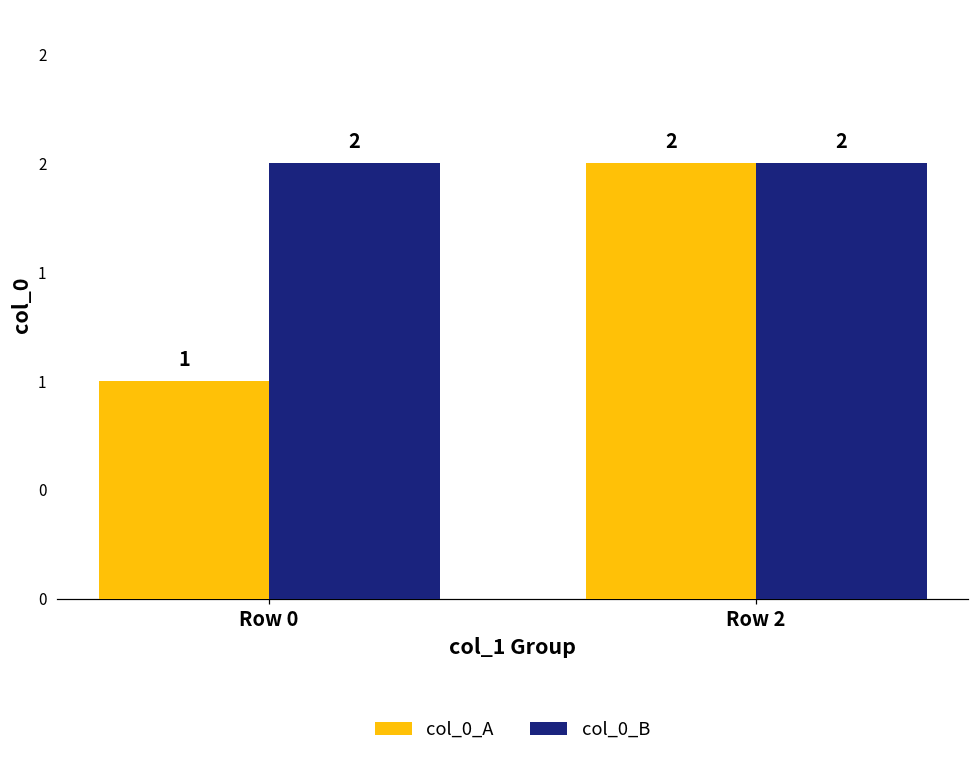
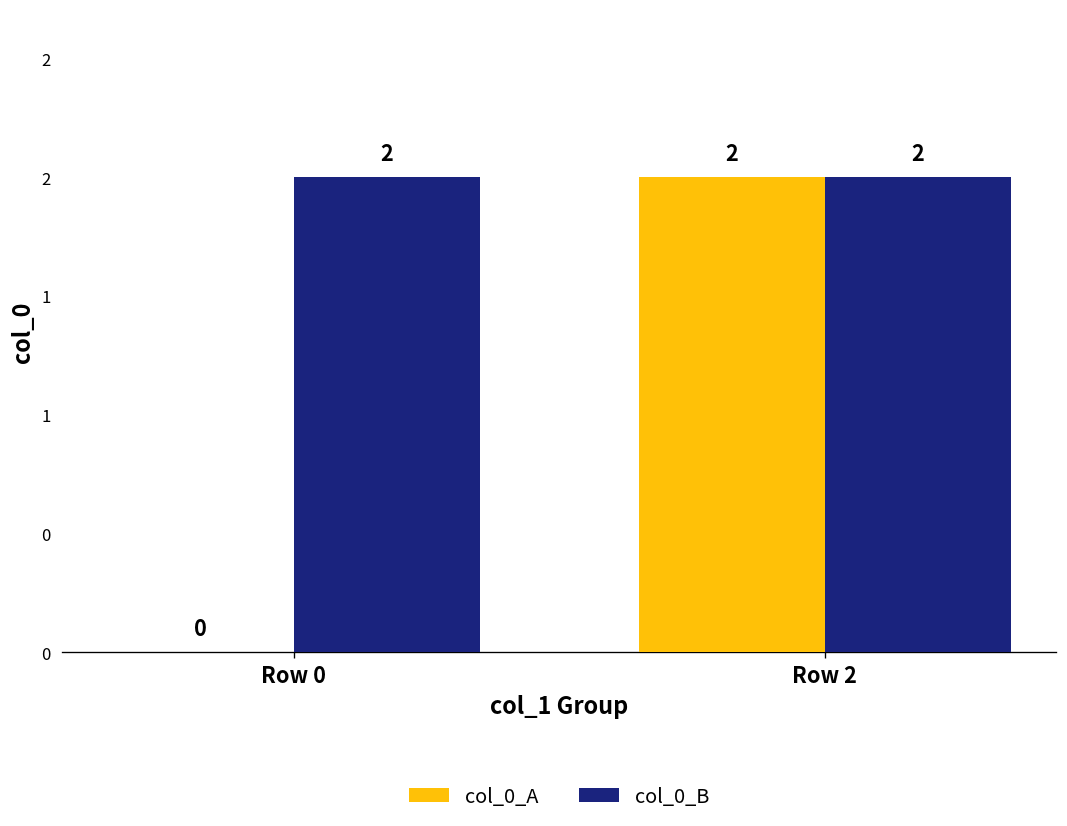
  {
    "col_0_A": {
-     "Row 0": 1,
+     "Row 0": 0,
      "Row 2": 2
    },
    "col_0_B": {
      "Row 0": 2,
      "Row 2": 2
    }
  }
